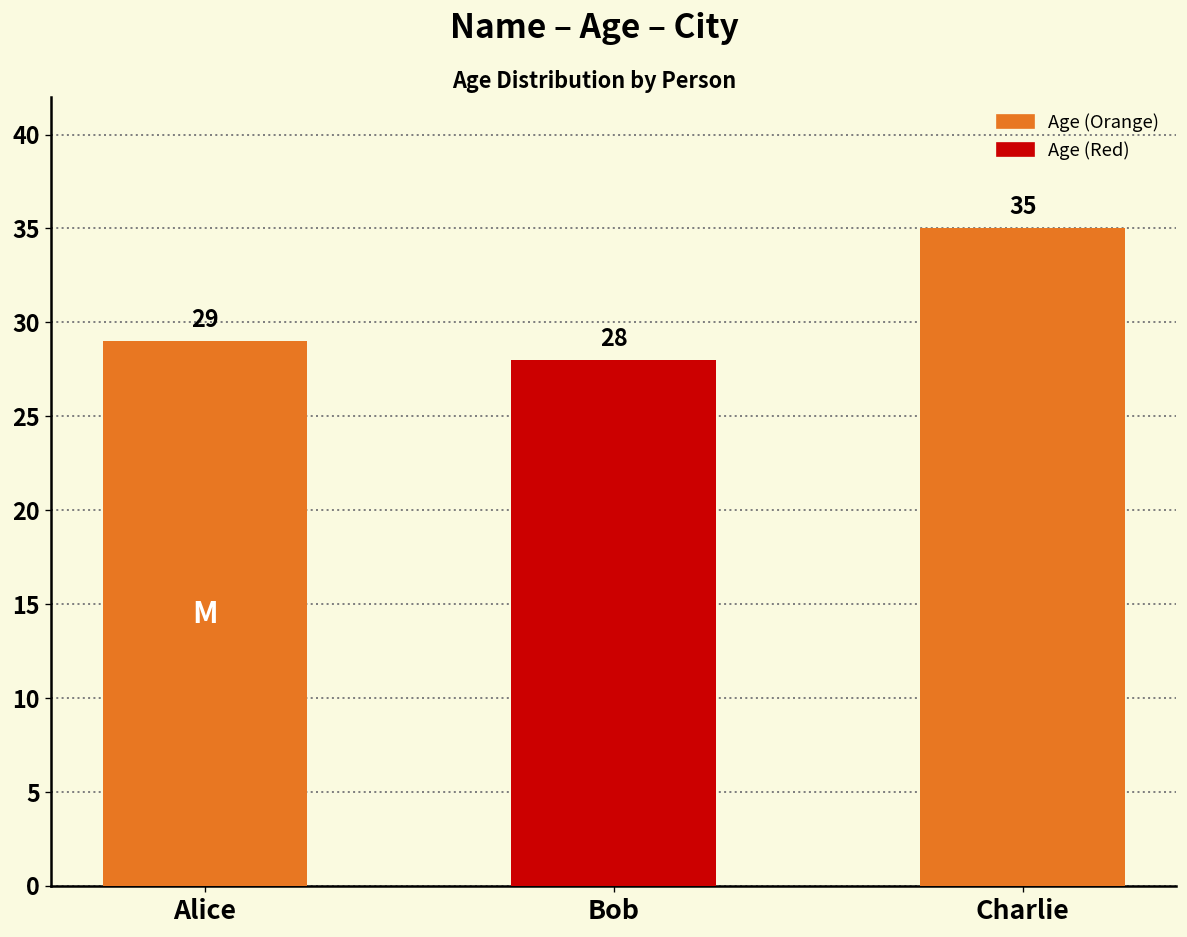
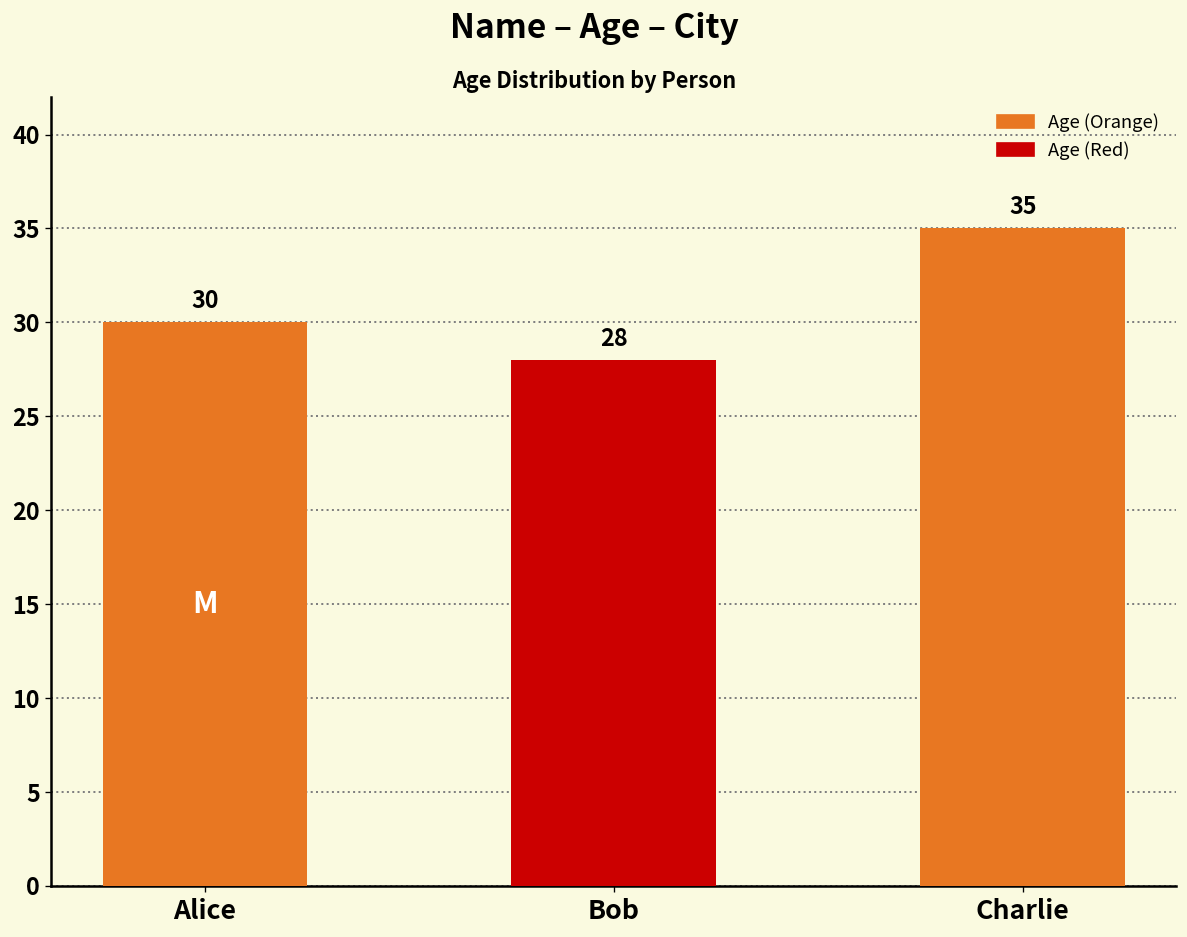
  {
-   "Alice": 29,
+   "Alice": 30,
    "Bob": 28,
    "Charlie": 35
  }
